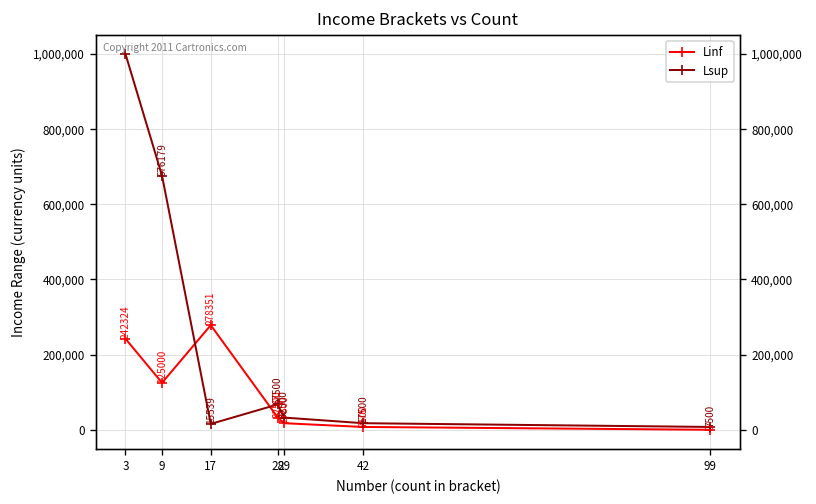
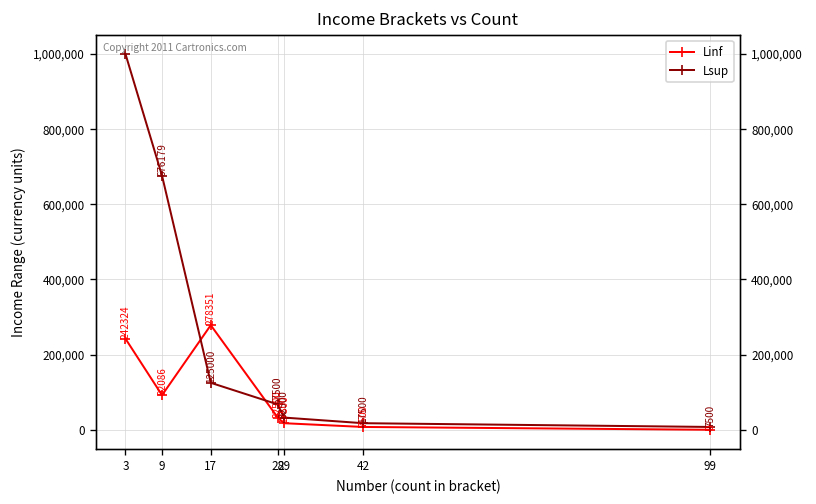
  {
    "Linf": {
      "3": 242324,
-     "9": 125000,
+     "9": 92086,
      "17": 278351
    },
    "Lsup": {
      "9": 676179,
-     "17": 15539
+     "17": 125000
    }
  }
